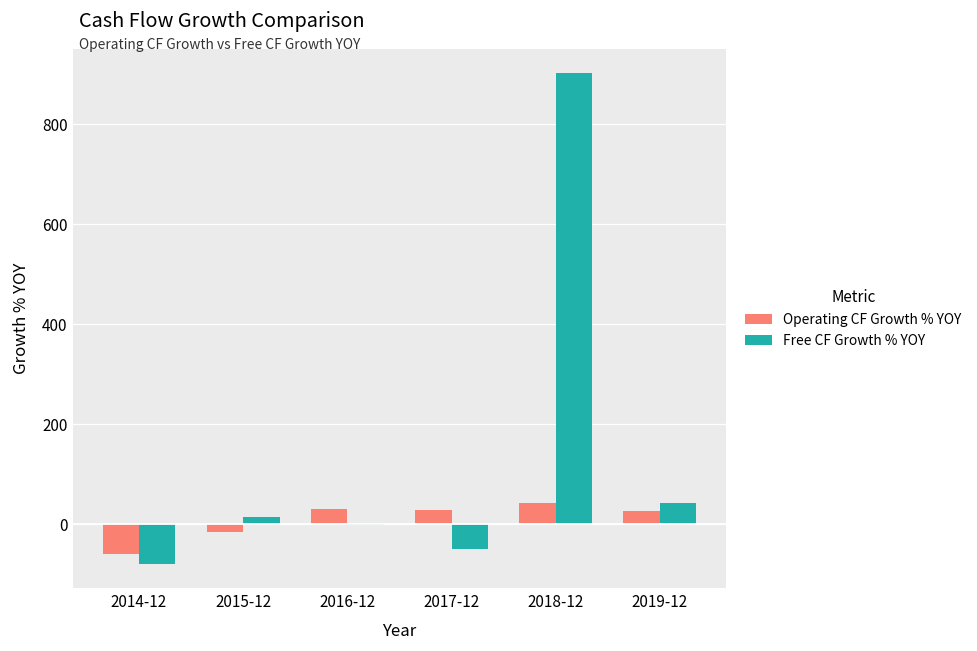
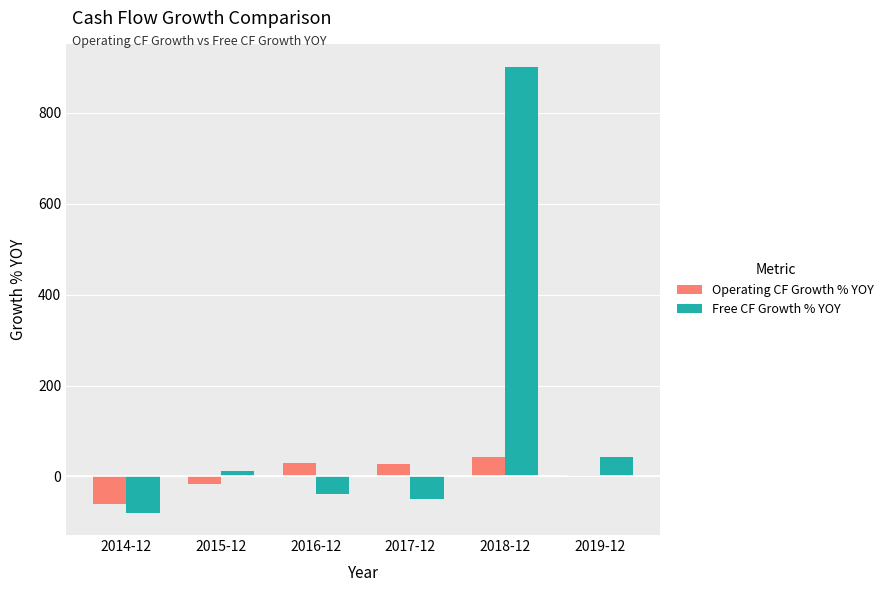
  {
    "Operating CF Growth % YOY": {
      "2014-12": -60,
      "2015-12": -20,
      "2016-12": 30,
      "2017-12": 30,
      "2018-12": 40,
-     "2019-12": 30
+     "2019-12": 0
    },
    "Free CF Growth % YOY": {
      "2014-12": -80,
      "2015-12": 10,
-     "2016-12": 0,
+     "2016-12": -40,
      "2017-12": -50,
      "2018-12": 900,
      "2019-12": 40
    }
  }
